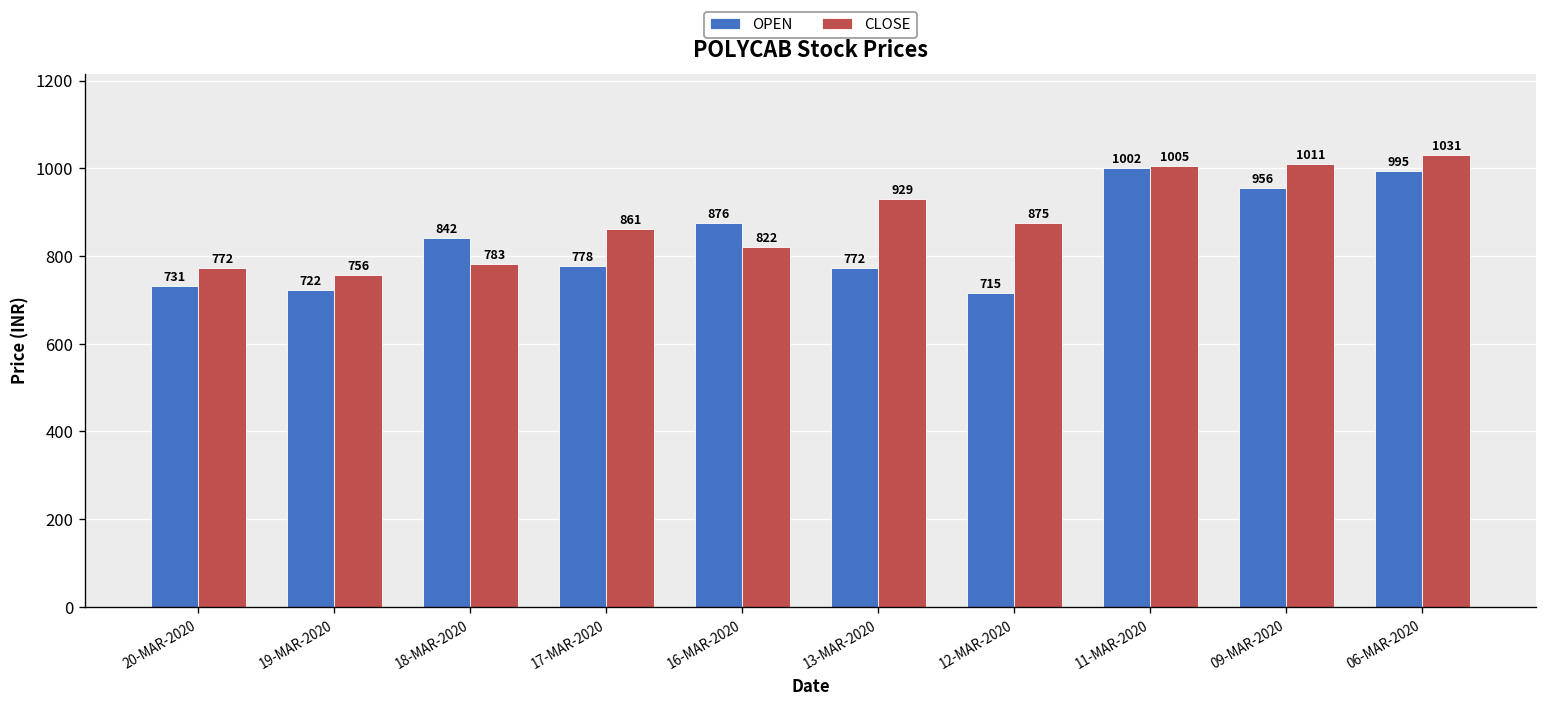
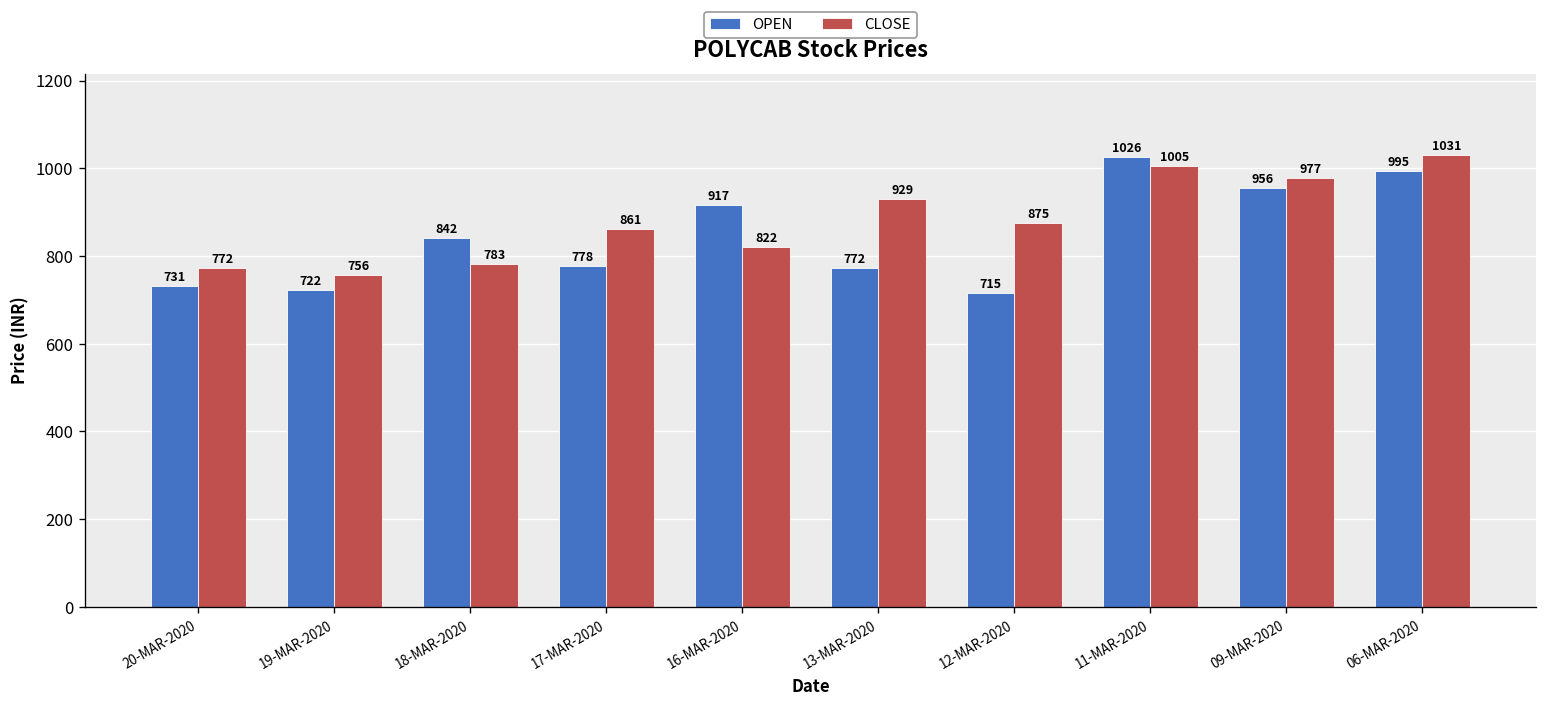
  {
    "OPEN": {
      "20-MAR-2020": 731,
      "19-MAR-2020": 722,
      "18-MAR-2020": 842,
      "17-MAR-2020": 778,
-     "16-MAR-2020": 876,
+     "16-MAR-2020": 917,
      "13-MAR-2020": 772,
      "12-MAR-2020": 715,
-     "11-MAR-2020": 1002,
+     "11-MAR-2020": 1026,
      "09-MAR-2020": 956,
      "06-MAR-2020": 995
    },
    "CLOSE": {
      "20-MAR-2020": 772,
      "19-MAR-2020": 756,
      "18-MAR-2020": 783,
      "17-MAR-2020": 861,
      "16-MAR-2020": 822,
      "13-MAR-2020": 929,
      "12-MAR-2020": 875,
      "11-MAR-2020": 1005,
-     "09-MAR-2020": 1011,
+     "09-MAR-2020": 977,
      "06-MAR-2020": 1031
    }
  }
